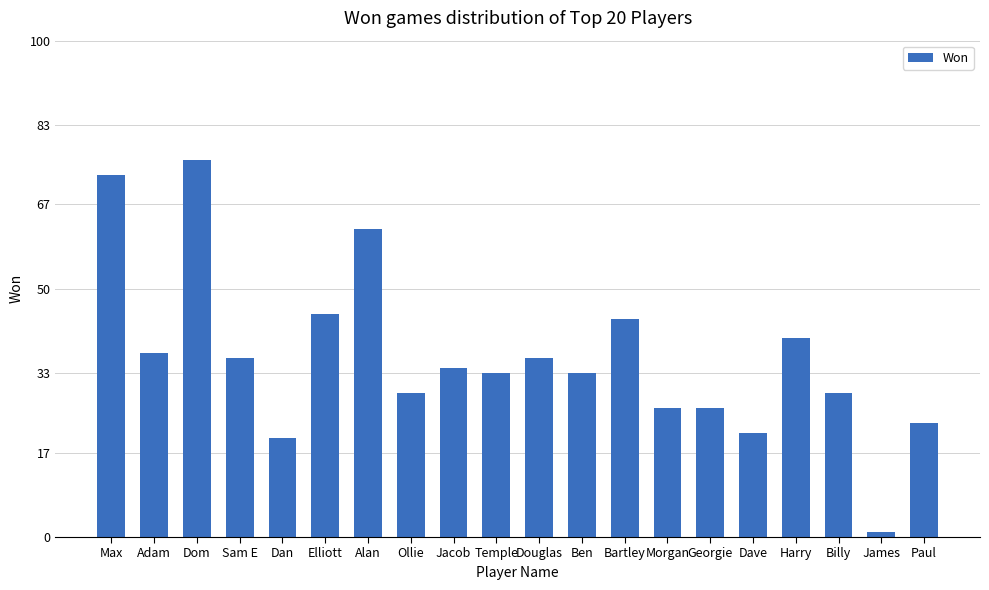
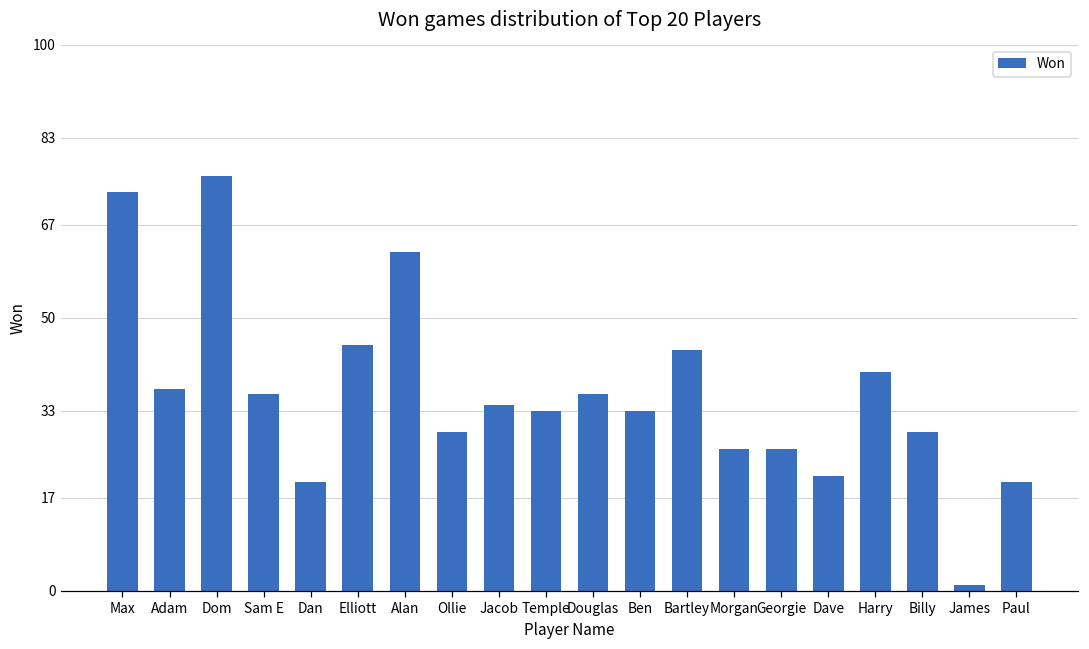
  {
    "Max": 73,
    "Adam": 37,
    "Dom": 76,
    "Sam E": 36,
    "Dan": 20,
    "Elliott": 45,
    "Alan": 62,
    "Ollie": 29,
    "Jacob": 34,
    "Temple": 33,
    "Douglas": 36,
    "Ben": 33,
    "Bartley": 44,
    "Morgan": 26,
    "Georgie": 26,
    "Dave": 21,
    "Harry": 40,
    "Billy": 29,
    "James": 1,
-   "Paul": 23
+   "Paul": 20
  }
